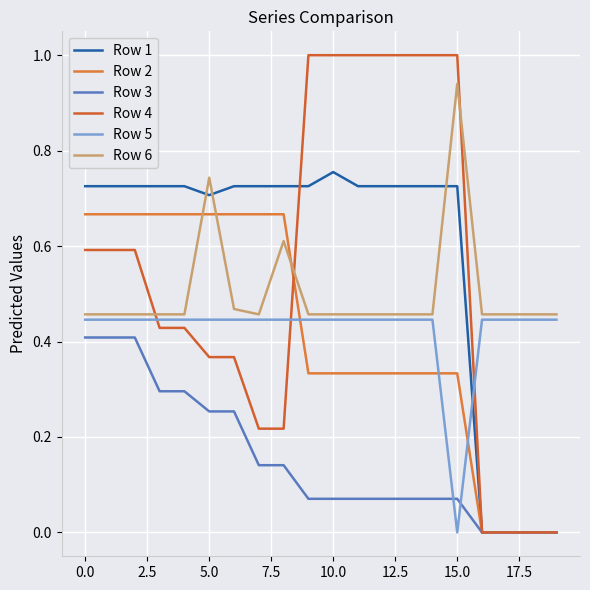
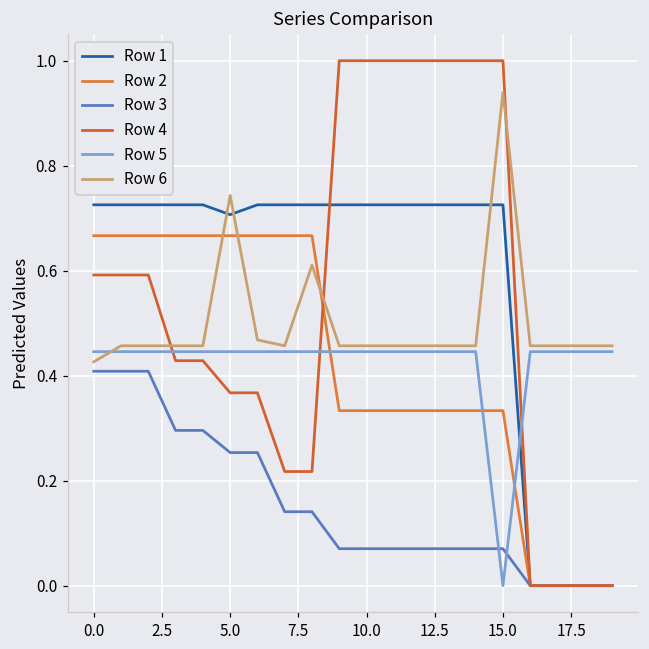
  {
    "Row 1": {
      "0.0": 0.73,
      "5.0": 0.71,
-     "10.0": 0.76,
+     "10.0": 0.73,
      "15.0": 0.73
    },
    "Row 6": {
-     "0.0": 0.46,
+     "0.0": 0.43,
      "5.0": 0.74,
      "10.0": 0.46,
      "15.0": 0.94
    }
  }
